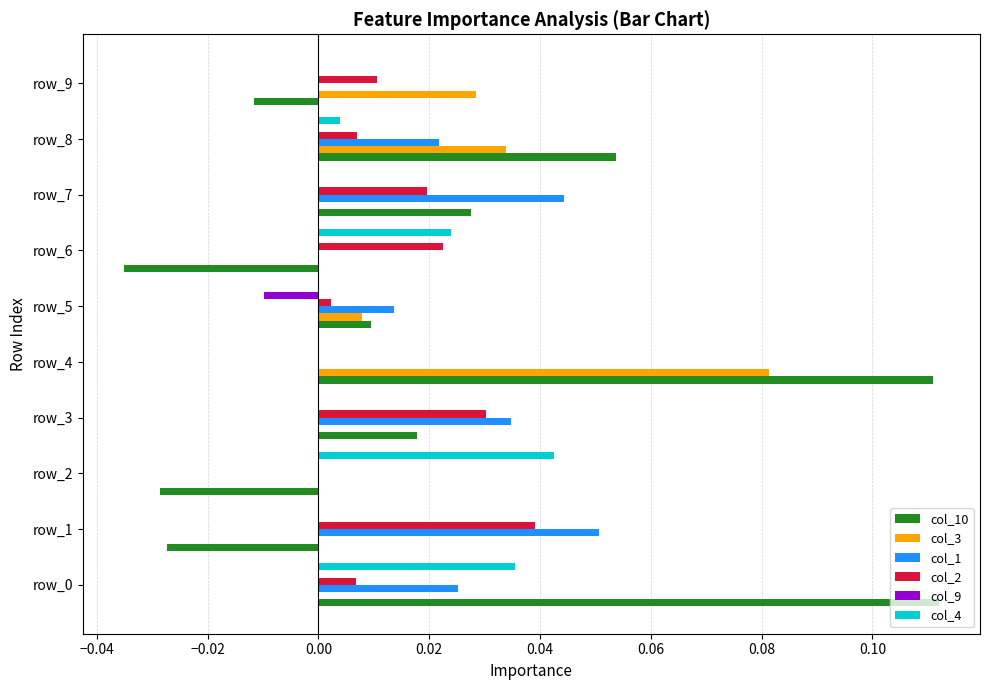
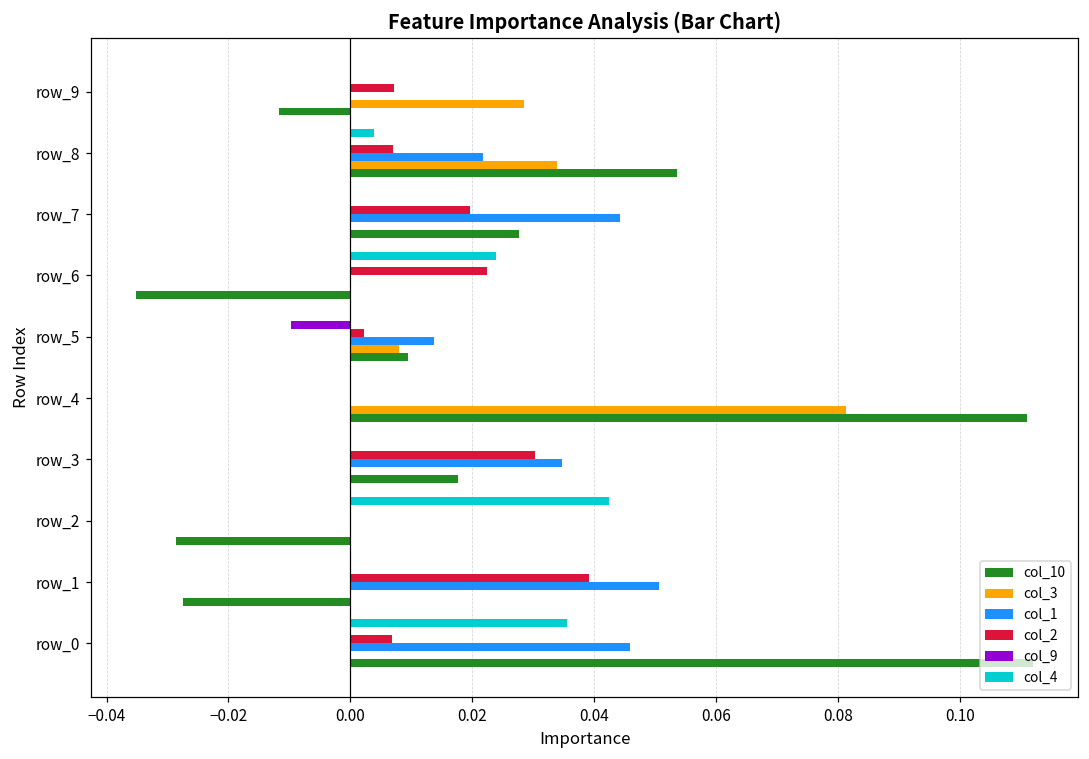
  {
    "col_10": {
      "row_9": -0.012,
      "row_8": 0.054,
      "row_7": 0.028,
      "row_6": -0.035,
      "row_5": 0.009,
      "row_4": 0.111,
      "row_3": 0.018,
      "row_2": -0.029,
      "row_1": -0.027
    },
    "col_3": {
      "row_9": 0.028,
      "row_8": 0.034,
      "row_7": 0.000,
      "row_6": 0.000,
      "row_5": 0.008,
      "row_4": 0.081,
      "row_3": 0.000,
      "row_2": 0.000,
      "row_1": 0.000,
      "row_0": 0.000
    },
    "col_1": {
      "row_9": 0.000,
      "row_8": 0.022,
      "row_7": 0.044,
      "row_6": 0.000,
      "row_5": 0.014,
      "row_4": 0.000,
      "row_3": 0.035,
      "row_2": 0.000,
      "row_1": 0.051,
-     "row_0": 0.025
+     "row_0": 0.046
    },
    "col_2": {
-     "row_9": 0.011,
+     "row_9": 0.007,
      "row_8": 0.007,
      "row_7": 0.020,
      "row_6": 0.022,
      "row_5": 0.002,
      "row_4": 0.000,
      "row_3": 0.030,
      "row_2": 0.000,
      "row_1": 0.039,
      "row_0": 0.007
    },
    "col_9": {
      "row_9": 0.000,
      "row_8": 0.000,
      "row_7": 0.000,
      "row_6": 0.000,
      "row_5": -0.010,
      "row_4": 0.000,
      "row_3": 0.000,
      "row_2": 0.000,
      "row_1": 0.000,
      "row_0": 0.000
    },
    "col_4": {
      "row_9": 0.000,
      "row_8": 0.004,
      "row_7": 0.000,
      "row_6": 0.024,
      "row_5": 0.000,
      "row_4": 0.000,
      "row_3": 0.000,
      "row_2": 0.042,
      "row_1": 0.000,
      "row_0": 0.035
    }
  }
